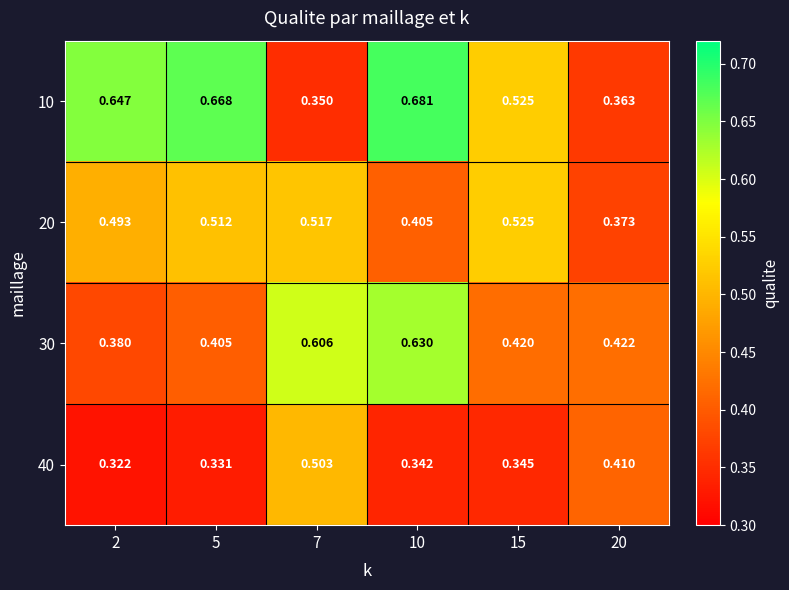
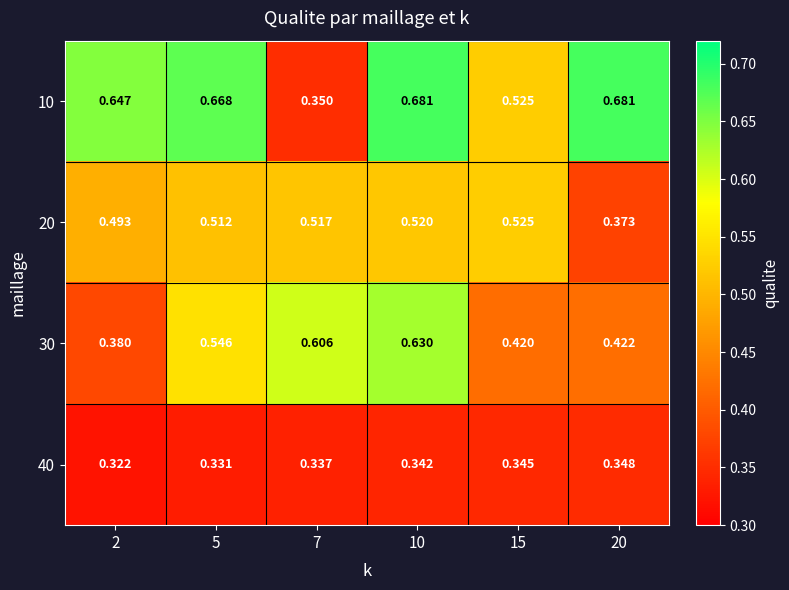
  {
    "10": {
      "2": 0.647,
      "5": 0.668,
      "7": 0.350,
      "10": 0.681,
      "15": 0.525,
-     "20": 0.363
+     "20": 0.681
    },
    "20": {
      "2": 0.493,
      "5": 0.512,
      "7": 0.517,
-     "10": 0.405,
+     "10": 0.520,
      "15": 0.525,
      "20": 0.373
    },
    "30": {
      "2": 0.380,
-     "5": 0.405,
+     "5": 0.546,
      "7": 0.606,
      "10": 0.630,
      "15": 0.420,
      "20": 0.422
    },
    "40": {
      "2": 0.322,
      "5": 0.331,
-     "7": 0.503,
+     "7": 0.337,
      "10": 0.342,
      "15": 0.345,
-     "20": 0.410
+     "20": 0.348
    }
  }
